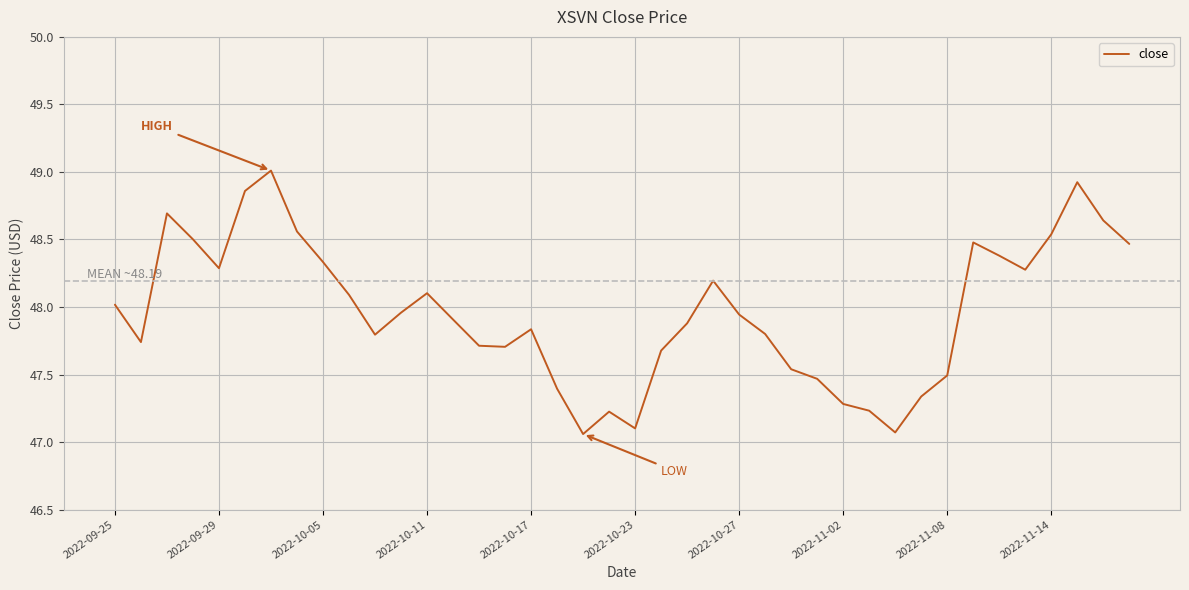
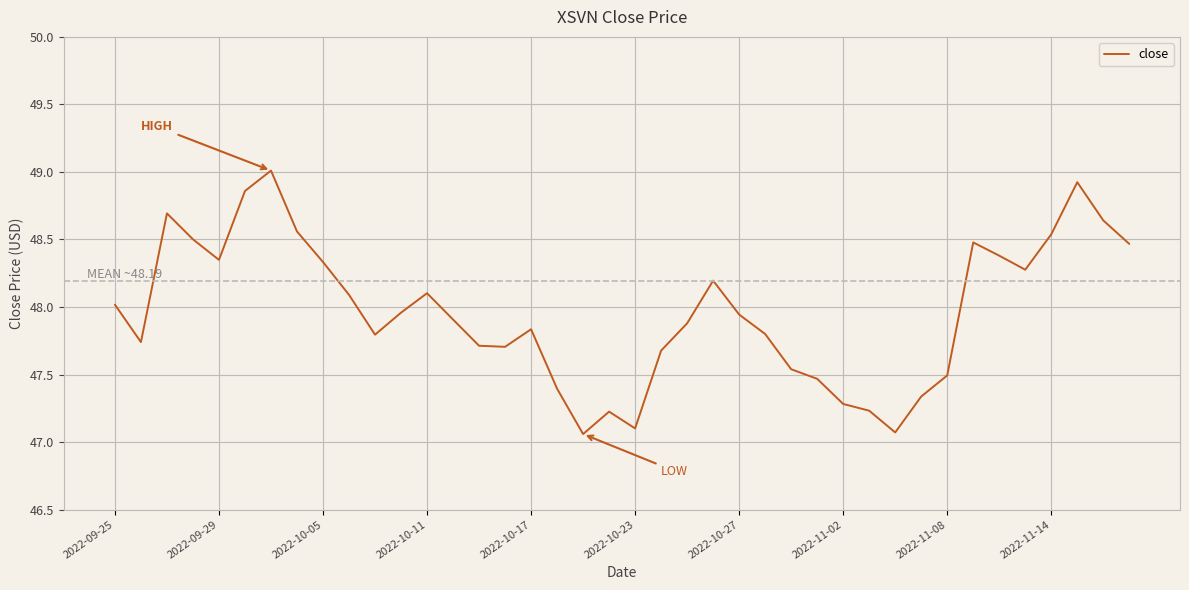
  {
-   "2022-09-29": 48.29,
+   "2022-09-29": 48.35,
    "2022-10-05": 48.33,
    "2022-10-11": 48.10,
    "2022-10-17": 47.84,
    "2022-10-23": 47.10,
    "2022-10-27": 47.94,
    "2022-11-02": 47.28,
    "2022-11-08": 47.49,
    "2022-11-14": 48.54
  }
